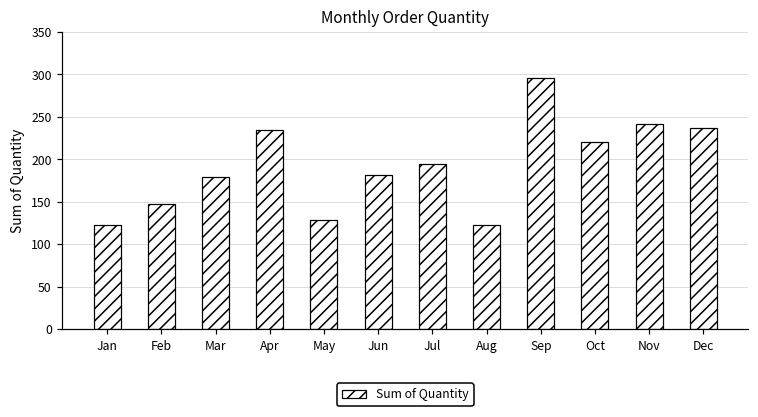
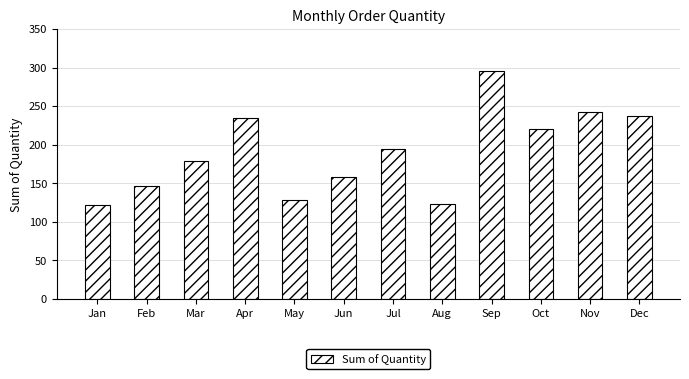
  {
    "Jan": 120,
    "Feb": 150,
    "Mar": 180,
    "Apr": 240,
    "May": 130,
-   "Jun": 180,
+   "Jun": 160,
    "Jul": 190,
    "Aug": 120,
    "Sep": 300,
    "Oct": 220,
    "Nov": 240,
    "Dec": 240
  }
